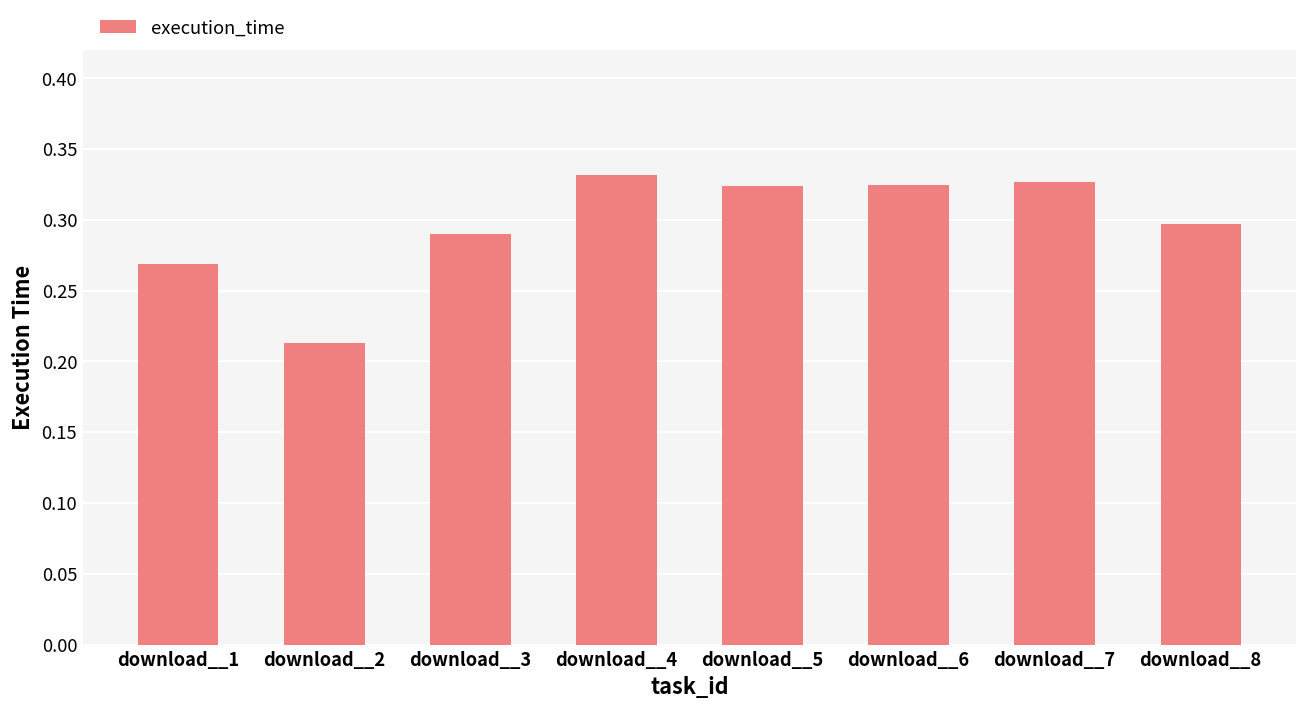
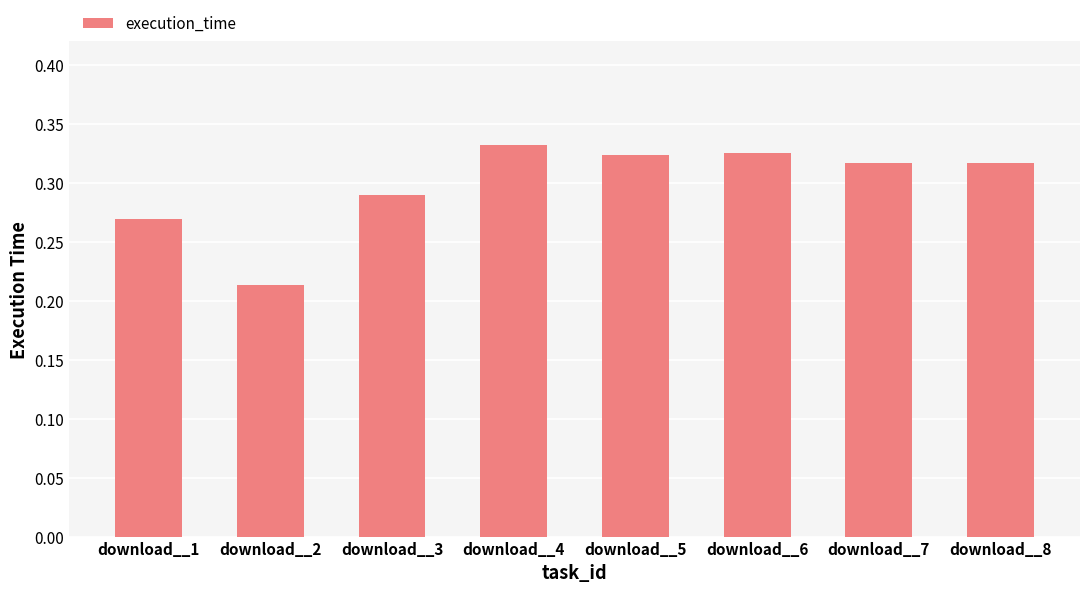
  {
    "download__1": 0.269,
    "download__2": 0.213,
    "download__3": 0.290,
    "download__4": 0.332,
    "download__5": 0.324,
    "download__6": 0.325,
-   "download__7": 0.327,
-   "download__8": 0.297
+   "download__7": 0.317,
+   "download__8": 0.317
  }
